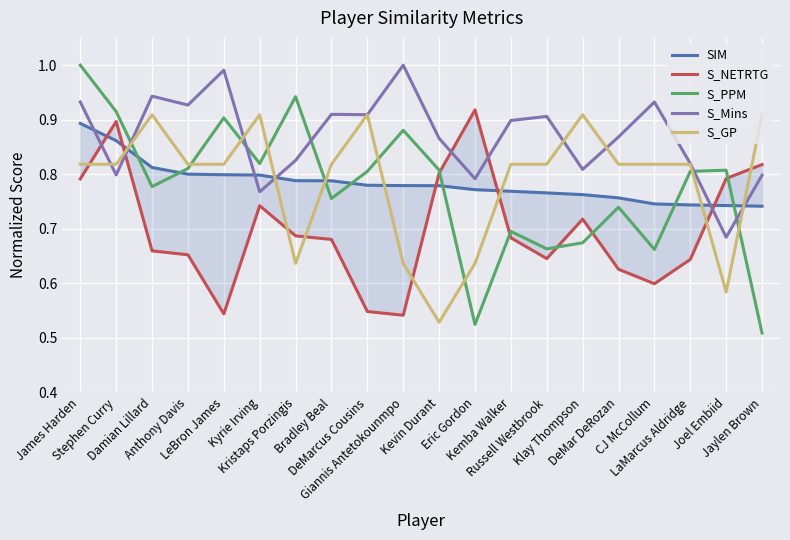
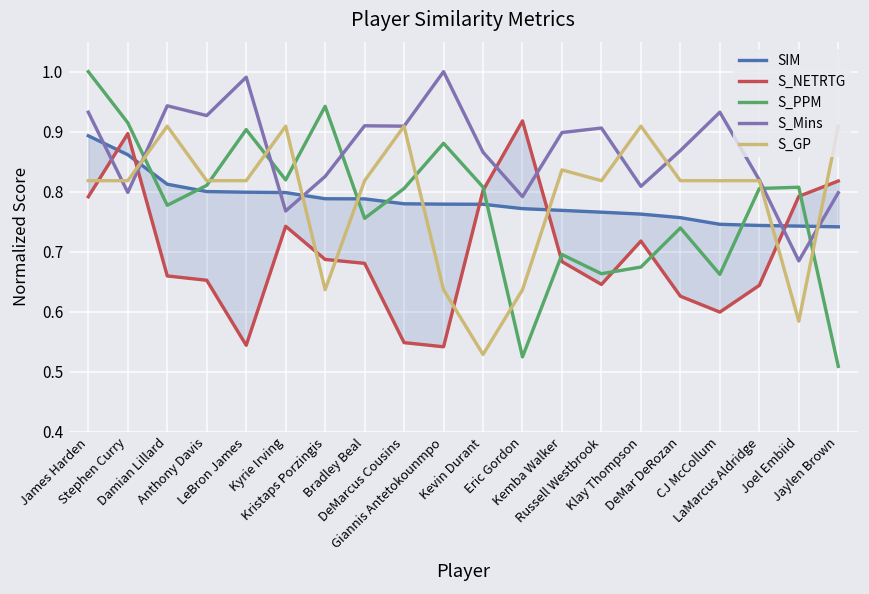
  {
    "S_NETRTG": {
      "James Harden": 0.79,
      "Damian Lillard": 0.66,
      "Anthony Davis": 0.65,
      "LeBron James": 0.54,
      "Kyrie Irving": 0.74,
      "Kristaps Porzingis": 0.69,
      "Bradley Beal": 0.68,
      "DeMarcus Cousins": 0.55,
      "Giannis Antetokounmpo": 0.54,
      "Kemba Walker": 0.68,
      "Russell Westbrook": 0.65,
      "Klay Thompson": 0.72,
      "DeMar DeRozan": 0.63,
      "CJ McCollum": 0.60,
      "LaMarcus Aldridge": 0.64
    },
    "S_PPM": {
      "James Harden": 1.00,
      "Stephen Curry": 0.91,
      "Damian Lillard": 0.78,
      "Anthony Davis": 0.81,
      "LeBron James": 0.90,
      "Kyrie Irving": 0.82,
      "Kristaps Porzingis": 0.94,
      "Bradley Beal": 0.76,
      "DeMarcus Cousins": 0.81,
      "Giannis Antetokounmpo": 0.88,
      "Kevin Durant": 0.81,
      "Eric Gordon": 0.52,
      "Kemba Walker": 0.70,
      "Russell Westbrook": 0.66,
      "Klay Thompson": 0.67,
      "DeMar DeRozan": 0.74,
      "CJ McCollum": 0.66,
      "LaMarcus Aldridge": 0.81,
      "Joel Embiid": 0.81,
      "Jaylen Brown": 0.51
    },
    "S_GP": {
      "James Harden": 0.82,
      "Stephen Curry": 0.82,
      "Damian Lillard": 0.91,
      "Anthony Davis": 0.82,
      "LeBron James": 0.82,
      "Kyrie Irving": 0.91,
      "Kristaps Porzingis": 0.64,
      "Bradley Beal": 0.82,
      "Giannis Antetokounmpo": 0.64,
      "Kevin Durant": 0.53,
      "Eric Gordon": 0.64,
-     "Kemba Walker": 0.82,
+     "Kemba Walker": 0.84,
      "Russell Westbrook": 0.82,
      "Klay Thompson": 0.91,
      "DeMar DeRozan": 0.82,
      "CJ McCollum": 0.82,
      "Joel Embiid": 0.58
    }
  }
